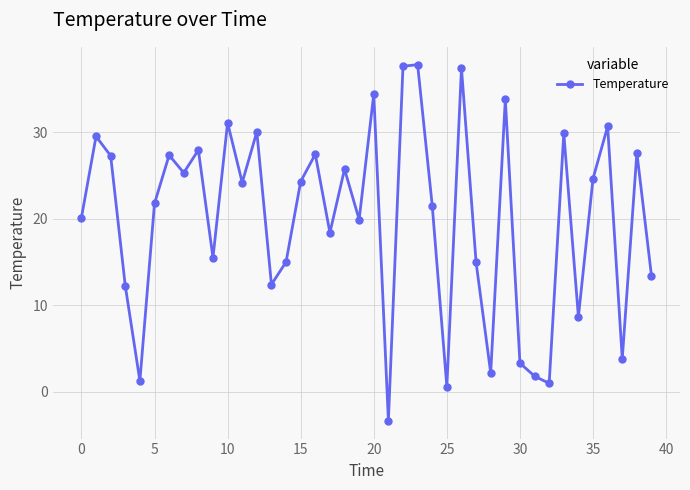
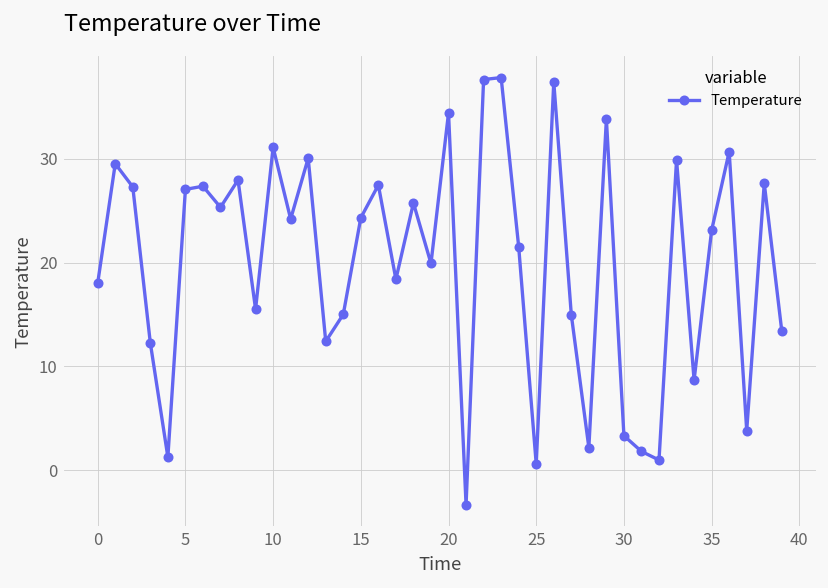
  {
-   "0": 20,
-   "5": 22,
+   "0": 18,
+   "5": 27,
    "10": 31,
    "15": 24,
    "20": 34,
    "25": 1,
    "30": 3,
-   "35": 25
+   "35": 23
  }
